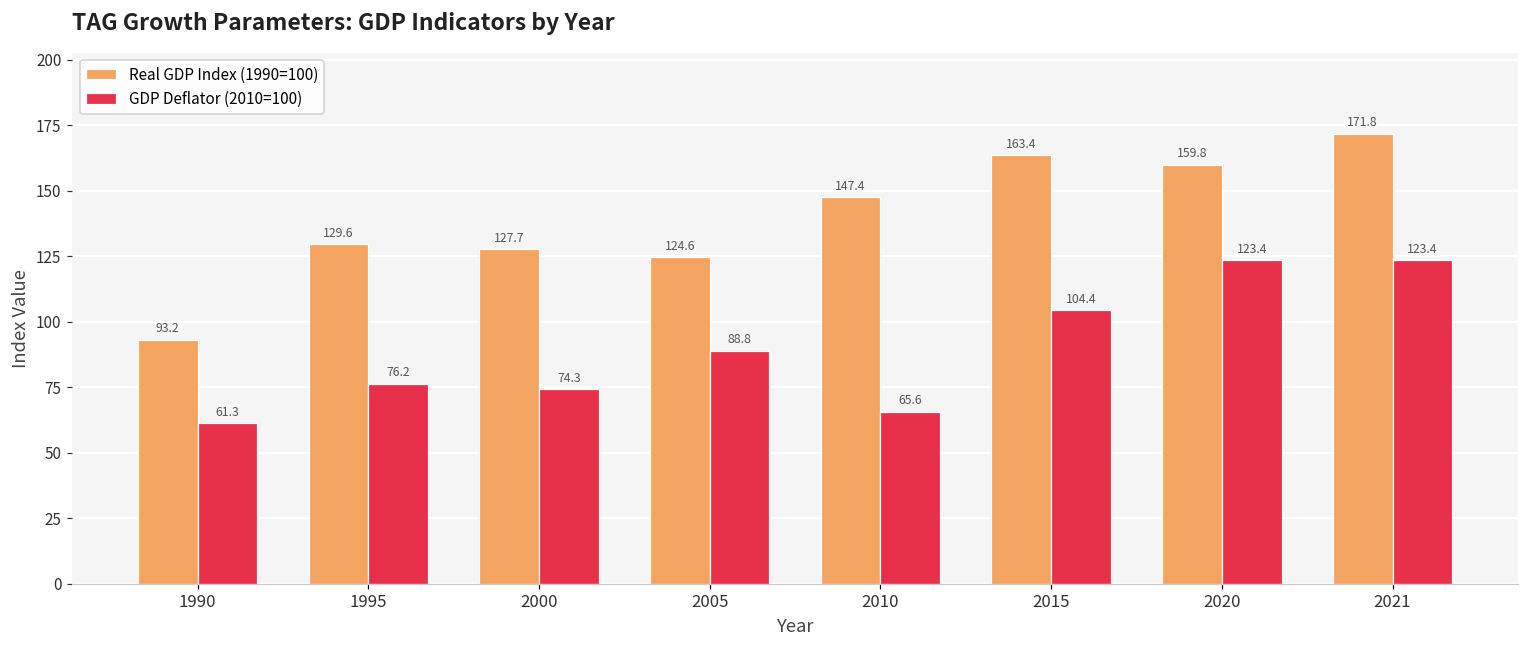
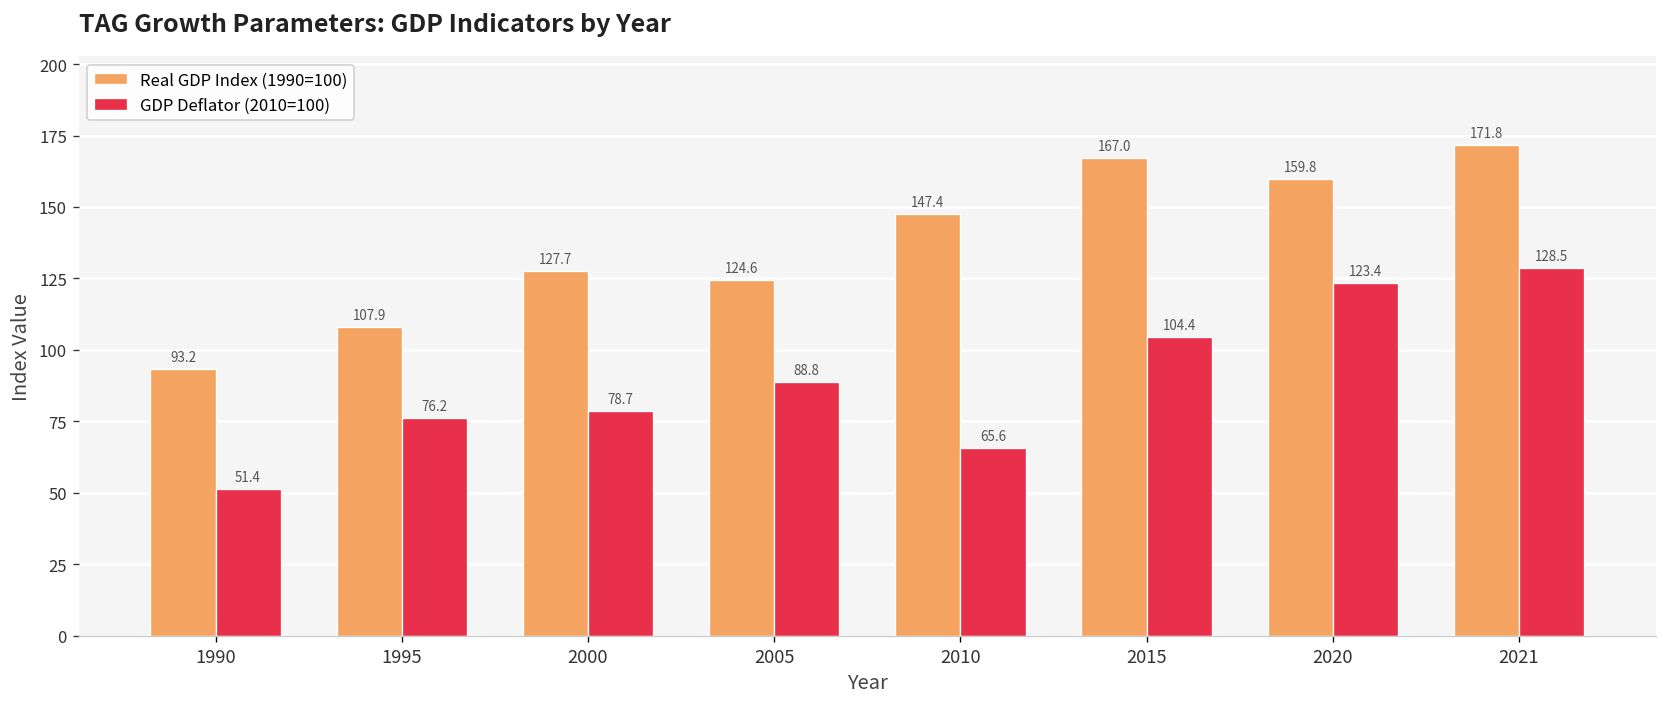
  {
    "Real GDP Index (1990=100)": {
      "1990": 93.2,
-     "1995": 129.6,
+     "1995": 107.9,
      "2000": 127.7,
      "2005": 124.6,
      "2010": 147.4,
-     "2015": 163.4,
+     "2015": 167.0,
      "2020": 159.8,
      "2021": 171.8
    },
    "GDP Deflator (2010=100)": {
-     "1990": 61.3,
+     "1990": 51.4,
      "1995": 76.2,
-     "2000": 74.3,
+     "2000": 78.7,
      "2005": 88.8,
      "2010": 65.6,
      "2015": 104.4,
      "2020": 123.4,
-     "2021": 123.4
+     "2021": 128.5
    }
  }
